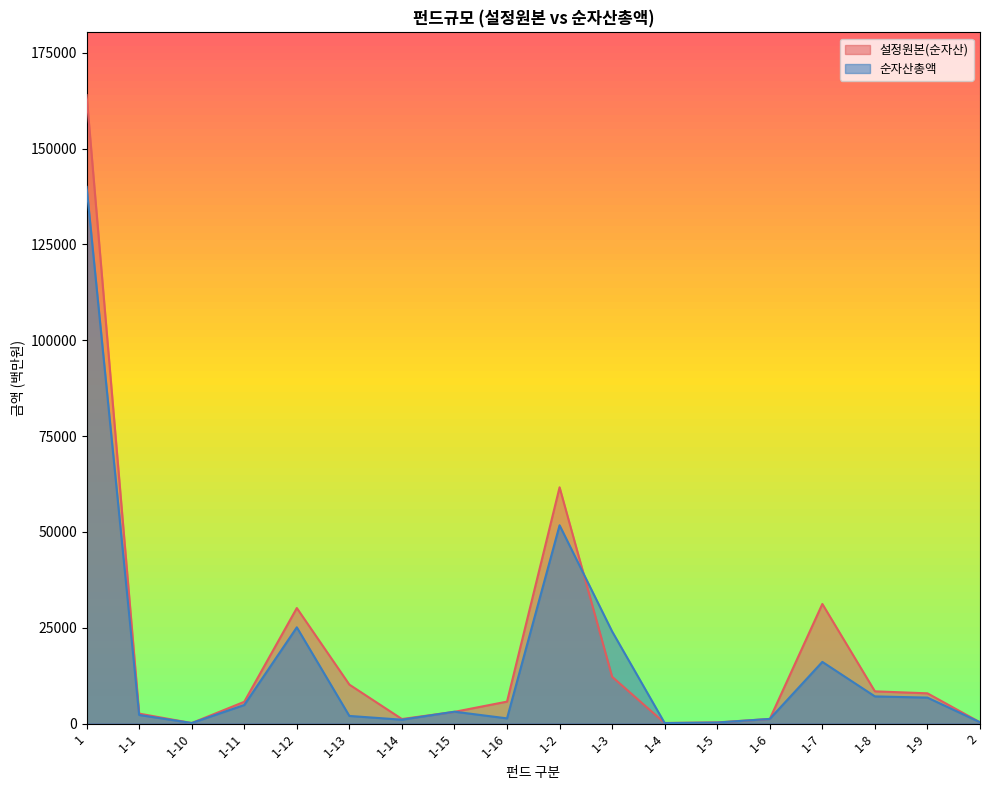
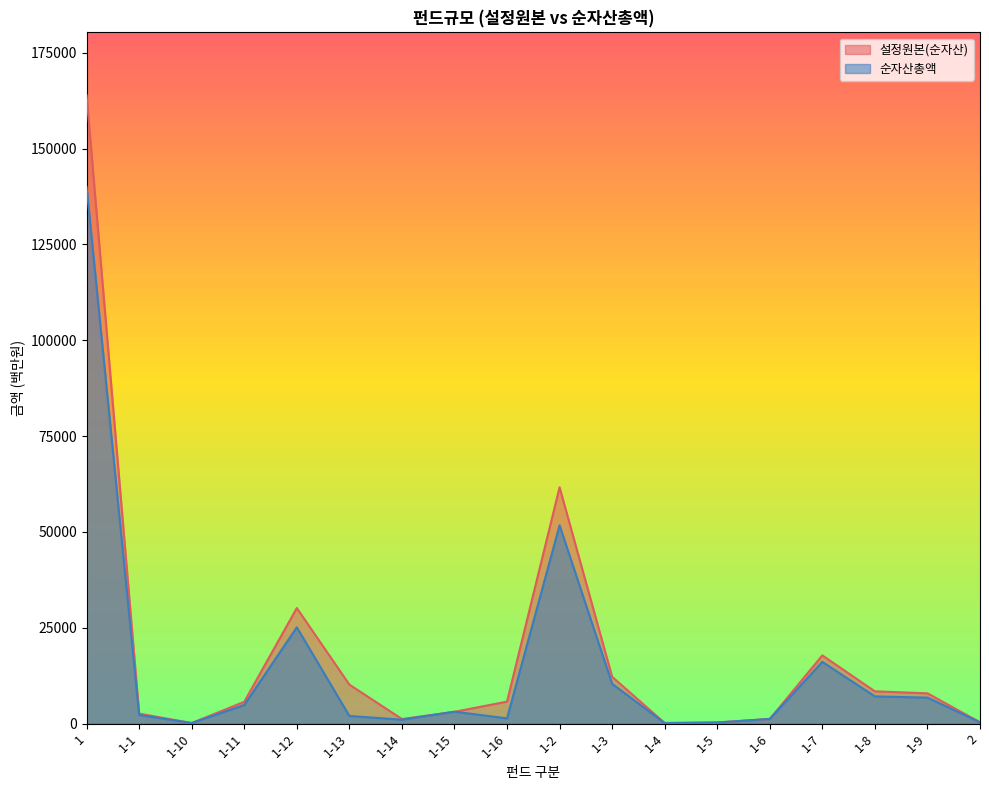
  {
    "설정원본(순자산)": {
      "1": 164000,
      "1-11": 6000,
      "1-12": 30000,
      "1-13": 10000,
      "1-16": 6000,
      "1-2": 62000,
      "1-3": 12000,
-     "1-7": 31000,
+     "1-7": 18000,
      "1-8": 8000,
      "1-9": 8000
    },
    "순자산총액": {
      "1": 140000,
      "1-11": 5000,
      "1-12": 25000,
      "1-13": 2000,
      "1-16": 1000,
      "1-2": 52000,
-     "1-3": 24000,
+     "1-3": 10000,
      "1-7": 16000,
      "1-8": 7000,
      "1-9": 7000
    }
  }
